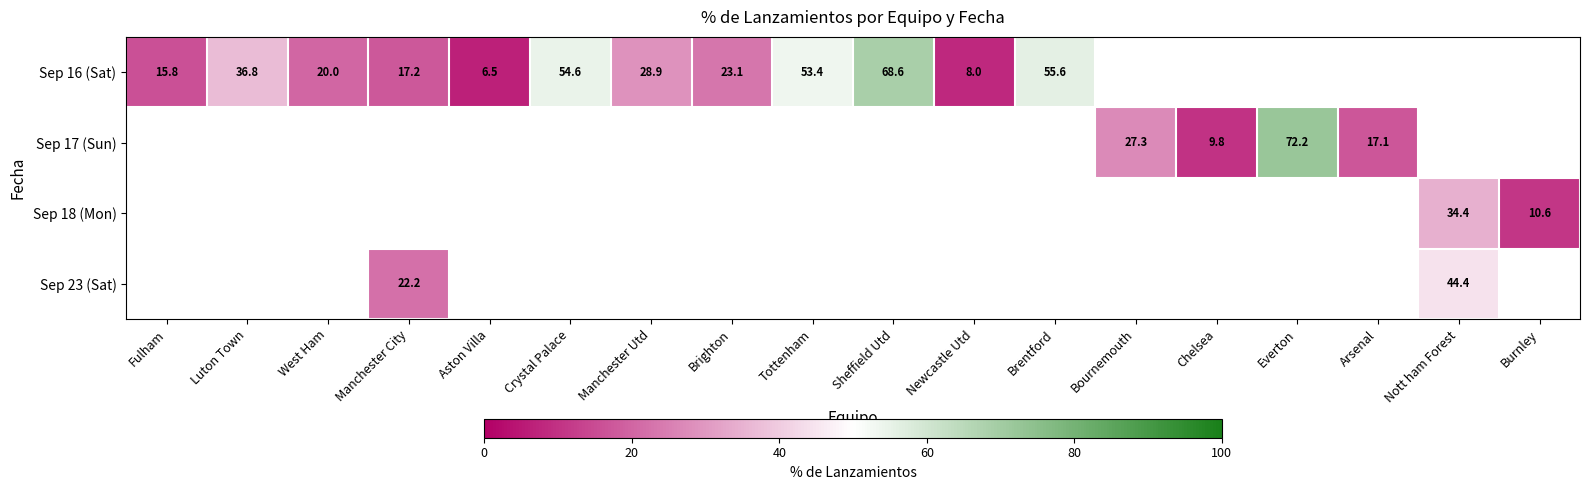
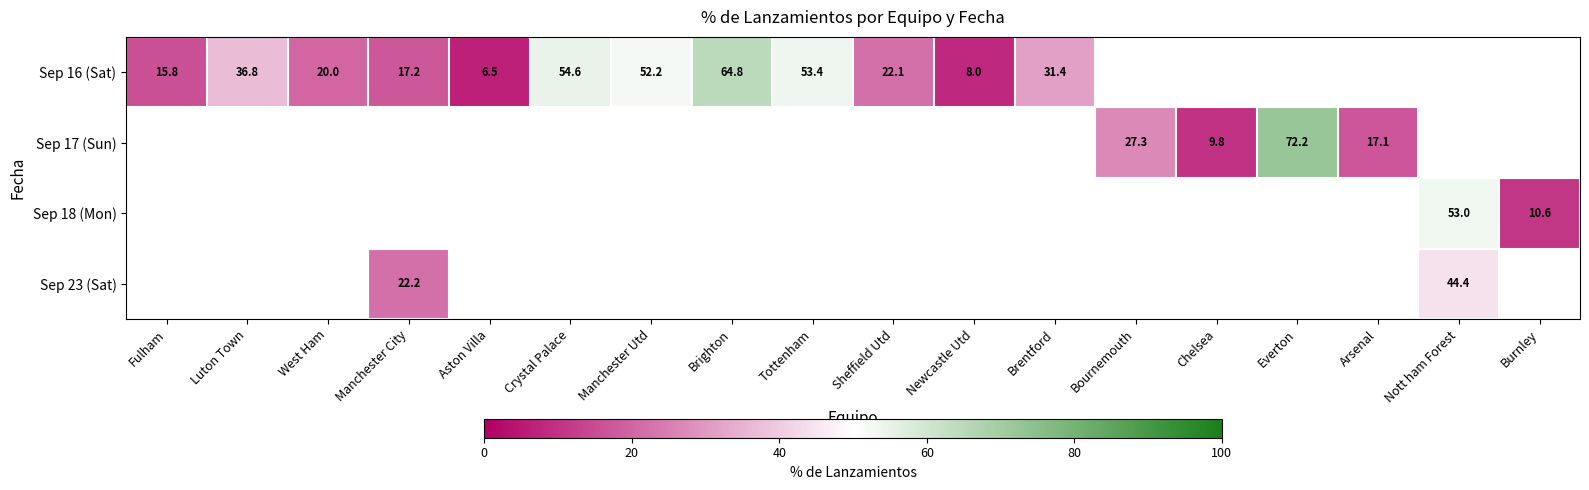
  {
    "Sep 16 (Sat)": {
      "Fulham": 15.8,
      "Luton Town": 36.8,
      "West Ham": 20.0,
      "Manchester City": 17.2,
      "Aston Villa": 6.5,
      "Crystal Palace": 54.6,
-     "Manchester Utd": 28.9,
-     "Brighton": 23.1,
+     "Manchester Utd": 52.2,
+     "Brighton": 64.8,
      "Tottenham": 53.4,
-     "Sheffield Utd": 68.6,
+     "Sheffield Utd": 22.1,
      "Newcastle Utd": 8.0,
-     "Brentford": 55.6
+     "Brentford": 31.4
    },
    "Sep 17 (Sun)": {
      "Bournemouth": 27.3,
      "Chelsea": 9.8,
      "Everton": 72.2,
      "Arsenal": 17.1
    },
    "Sep 18 (Mon)": {
-     "Nott ham Forest": 34.4,
+     "Nott ham Forest": 53.0,
      "Burnley": 10.6
    },
    "Sep 23 (Sat)": {
      "Manchester City": 22.2,
      "Nott ham Forest": 44.4
    }
  }
